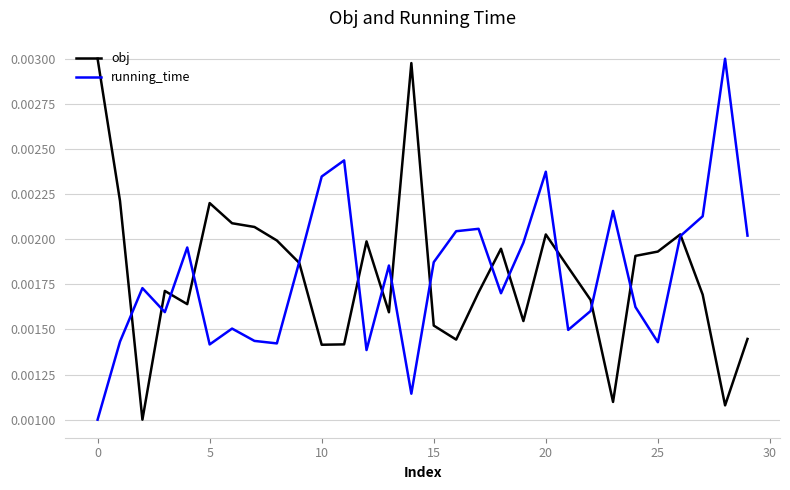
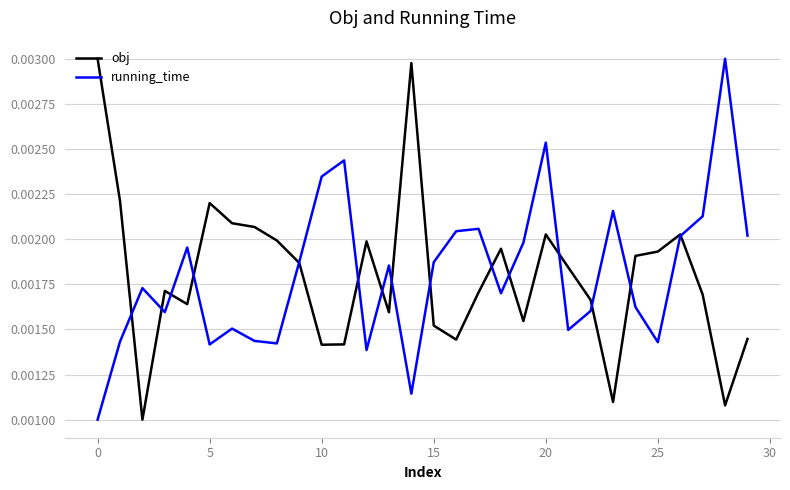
  {
    "obj": {
      "0": 0.00300,
      "5": 0.00220,
      "10": 0.00142,
      "15": 0.00152,
      "20": 0.00203,
      "25": 0.00193
    },
    "running_time": {
      "0": 0.00100,
      "5": 0.00142,
      "10": 0.00235,
      "15": 0.00187,
-     "20": 0.00237,
+     "20": 0.00254,
      "25": 0.00143
    }
  }
